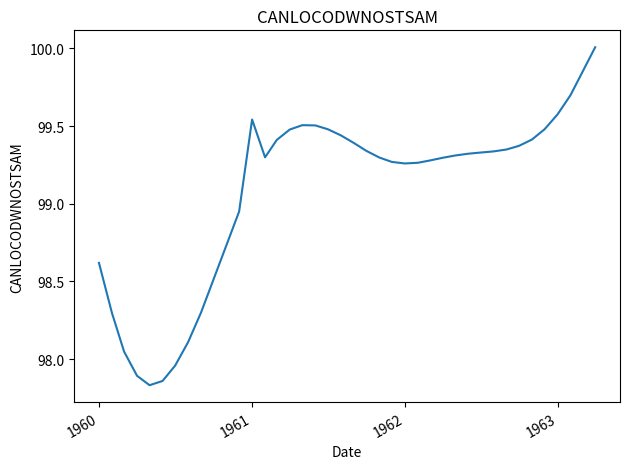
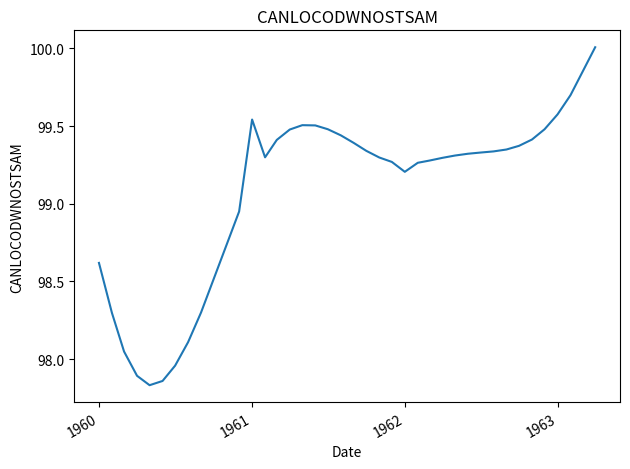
  {
    "1960": 98.62,
    "1961": 99.54,
-   "1962": 99.26,
+   "1962": 99.21,
    "1963": 99.57
  }
